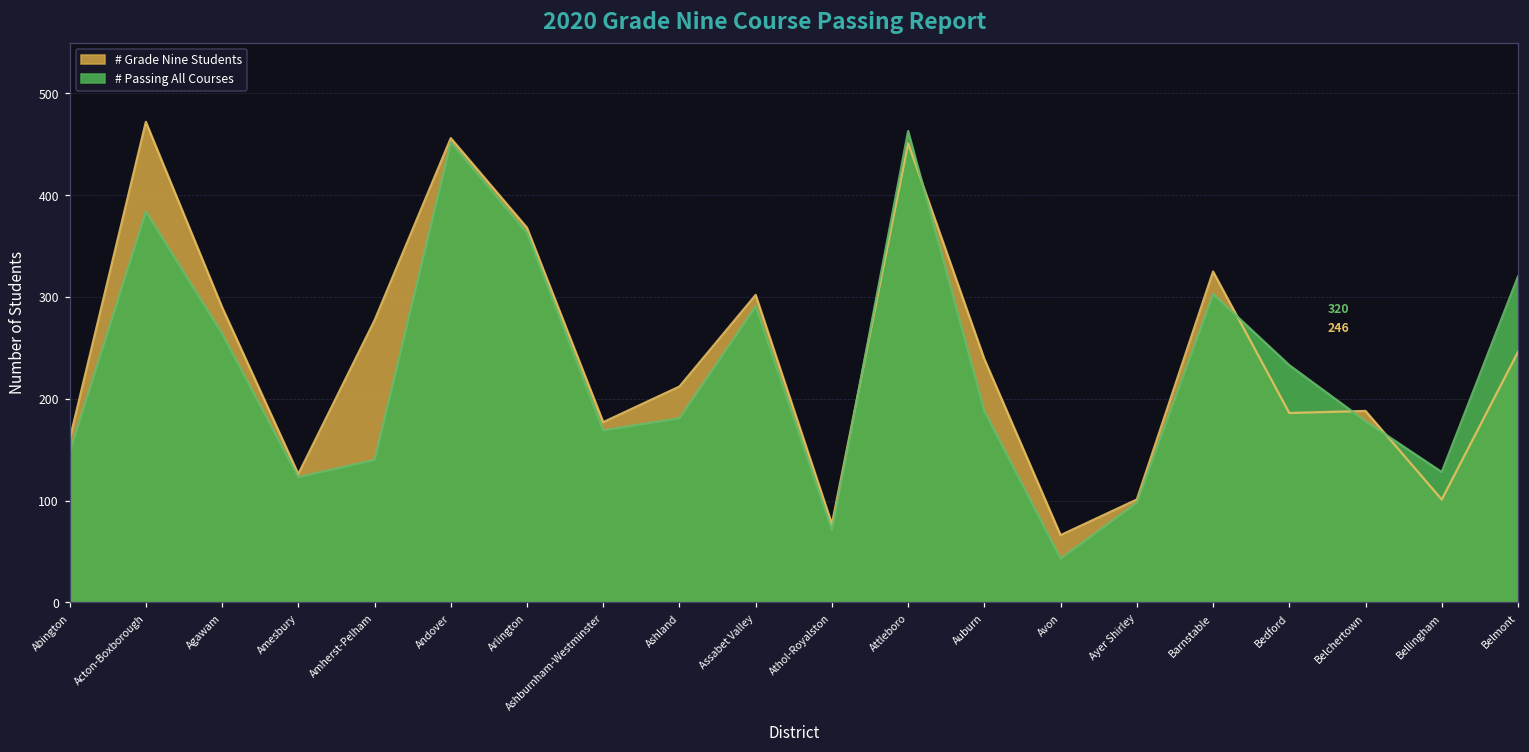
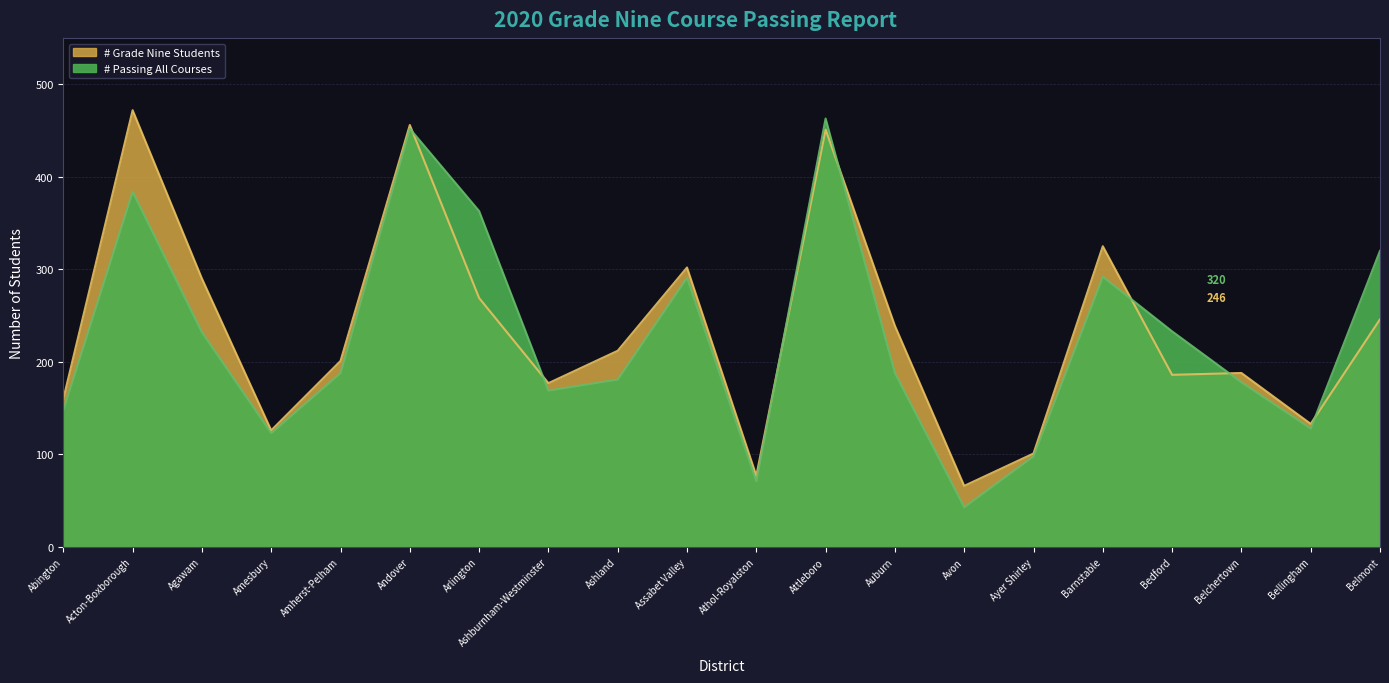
  {
    "# Grade Nine Students": {
      "Abington": 160,
      "Acton-Boxborough": 470,
      "Agawam": 290,
      "Amesbury": 130,
-     "Amherst-Pelham": 280,
+     "Amherst-Pelham": 200,
      "Andover": 460,
-     "Arlington": 370,
+     "Arlington": 270,
      "Ashburnham-Westminster": 180,
      "Ashland": 210,
      "Assabet Valley": 300,
      "Athol-Royalston": 80,
      "Attleboro": 450,
      "Auburn": 240,
      "Avon": 70,
      "Ayer Shirley": 100,
      "Barnstable": 330,
      "Bedford": 190,
      "Belchertown": 190,
-     "Bellingham": 100,
+     "Bellingham": 130,
      "Belmont": 250
    },
    "# Passing All Courses": {
      "Abington": 150,
      "Acton-Boxborough": 380,
-     "Agawam": 260,
+     "Agawam": 230,
      "Amesbury": 120,
-     "Amherst-Pelham": 140,
+     "Amherst-Pelham": 190,
      "Andover": 450,
      "Arlington": 360,
      "Ashburnham-Westminster": 170,
      "Ashland": 180,
      "Assabet Valley": 290,
      "Athol-Royalston": 70,
      "Attleboro": 460,
      "Auburn": 190,
      "Avon": 40,
      "Ayer Shirley": 100,
-     "Barnstable": 300,
+     "Barnstable": 290,
      "Bedford": 230,
      "Belchertown": 180,
      "Bellingham": 130,
      "Belmont": 320
    }
  }
